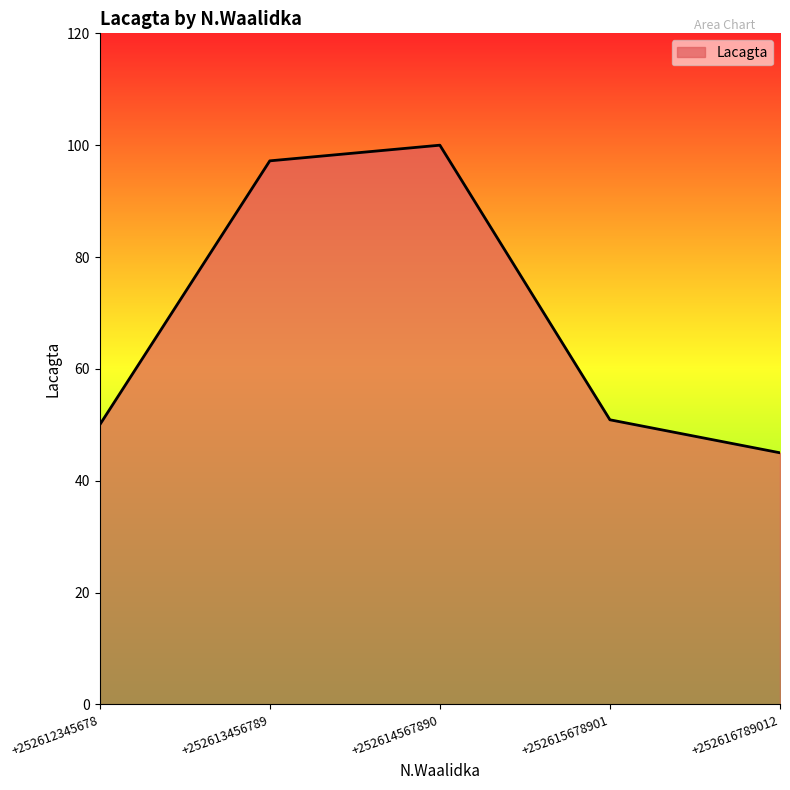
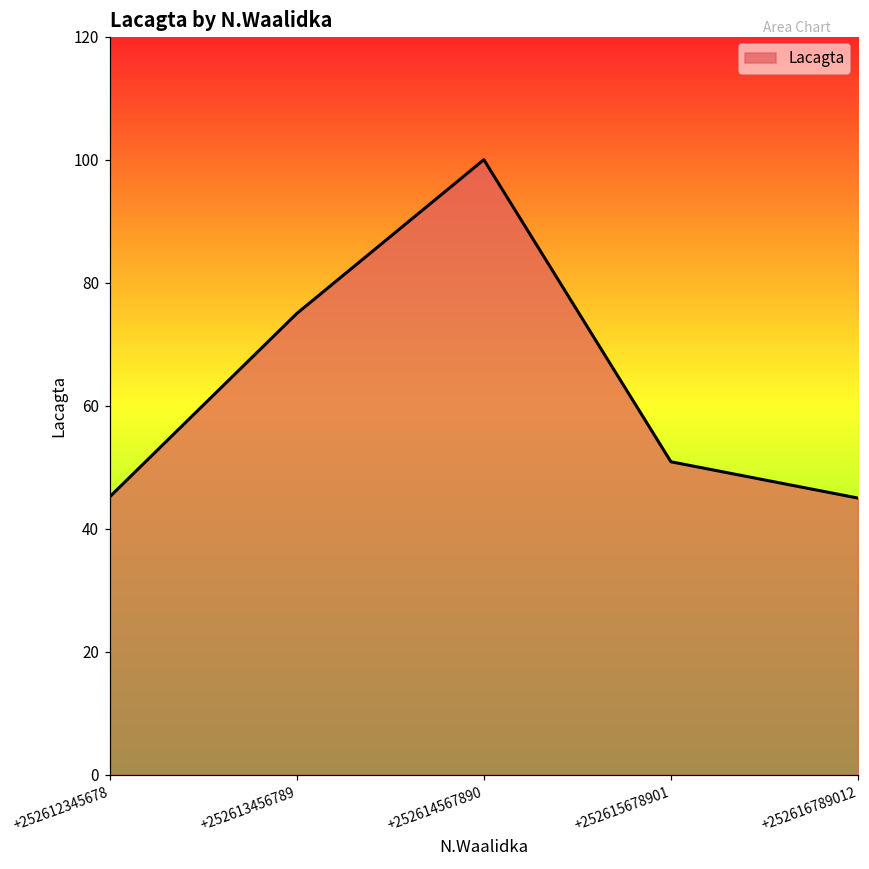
  {
-   "+252612345678": 50,
-   "+252613456789": 97,
+   "+252612345678": 45,
+   "+252613456789": 75,
    "+252614567890": 100,
    "+252615678901": 51,
    "+252616789012": 45
  }
